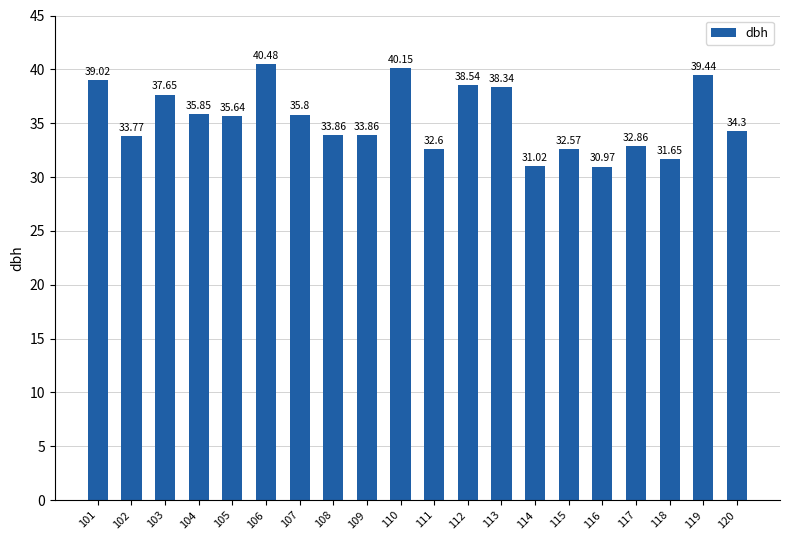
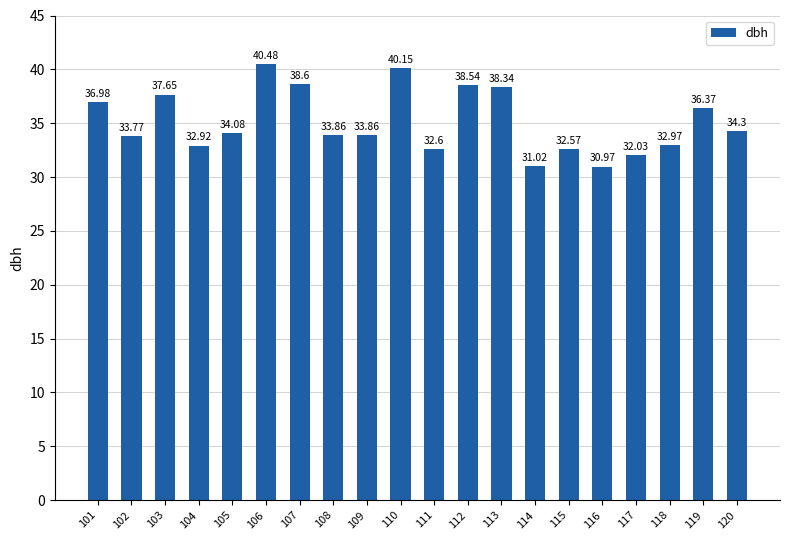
  {
-   "101": 39.02,
+   "101": 36.98,
    "102": 33.77,
    "103": 37.65,
-   "104": 35.85,
-   "105": 35.64,
+   "104": 32.92,
+   "105": 34.08,
    "106": 40.48,
-   "107": 35.8,
+   "107": 38.6,
    "108": 33.86,
    "109": 33.86,
    "110": 40.15,
    "111": 32.6,
    "112": 38.54,
    "113": 38.34,
    "114": 31.02,
    "115": 32.57,
    "116": 30.97,
-   "117": 32.86,
-   "118": 31.65,
-   "119": 39.44,
+   "117": 32.03,
+   "118": 32.97,
+   "119": 36.37,
    "120": 34.3
  }
